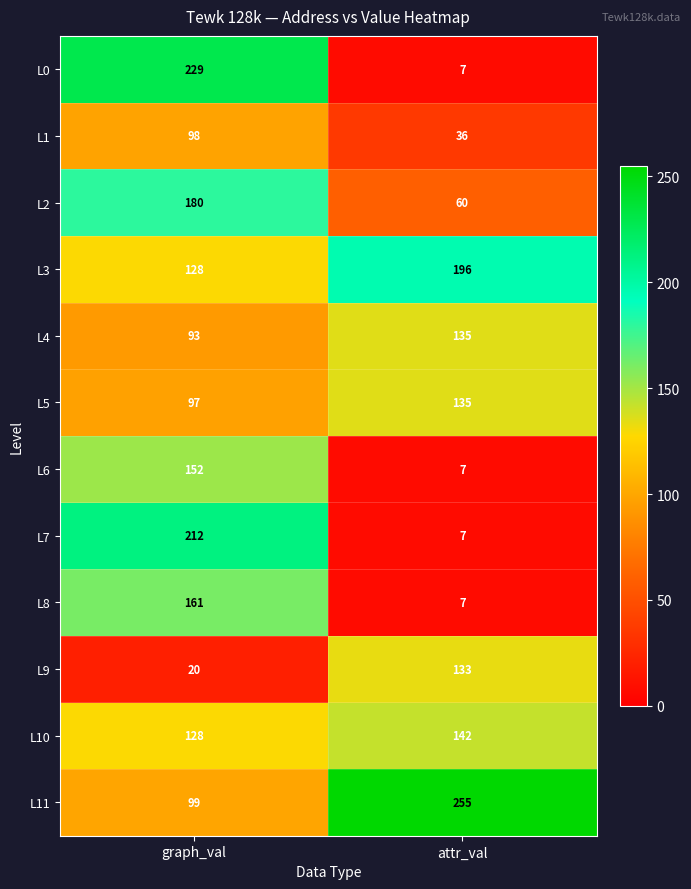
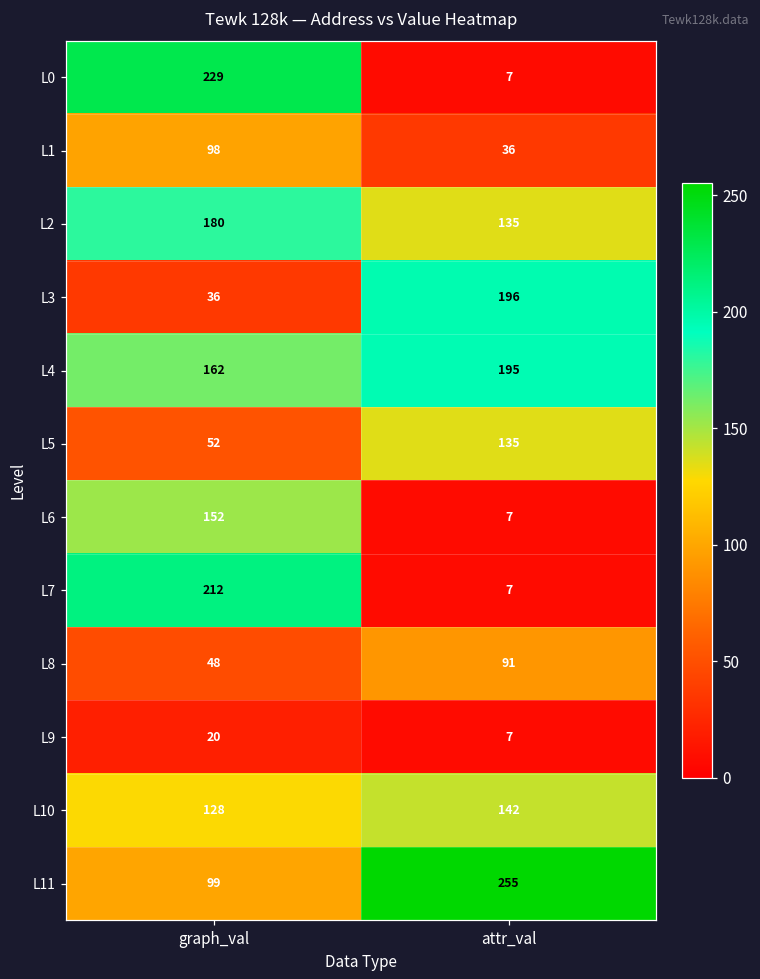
  {
    "L0": {
      "graph_val": 229,
      "attr_val": 7
    },
    "L1": {
      "graph_val": 98,
      "attr_val": 36
    },
    "L2": {
      "graph_val": 180,
-     "attr_val": 60
+     "attr_val": 135
    },
    "L3": {
-     "graph_val": 128,
+     "graph_val": 36,
      "attr_val": 196
    },
    "L4": {
-     "graph_val": 93,
-     "attr_val": 135
+     "graph_val": 162,
+     "attr_val": 195
    },
    "L5": {
-     "graph_val": 97,
+     "graph_val": 52,
      "attr_val": 135
    },
    "L6": {
      "graph_val": 152,
      "attr_val": 7
    },
    "L7": {
      "graph_val": 212,
      "attr_val": 7
    },
    "L8": {
-     "graph_val": 161,
-     "attr_val": 7
+     "graph_val": 48,
+     "attr_val": 91
    },
    "L9": {
      "graph_val": 20,
-     "attr_val": 133
+     "attr_val": 7
    },
    "L10": {
      "graph_val": 128,
      "attr_val": 142
    },
    "L11": {
      "graph_val": 99,
      "attr_val": 255
    }
  }
